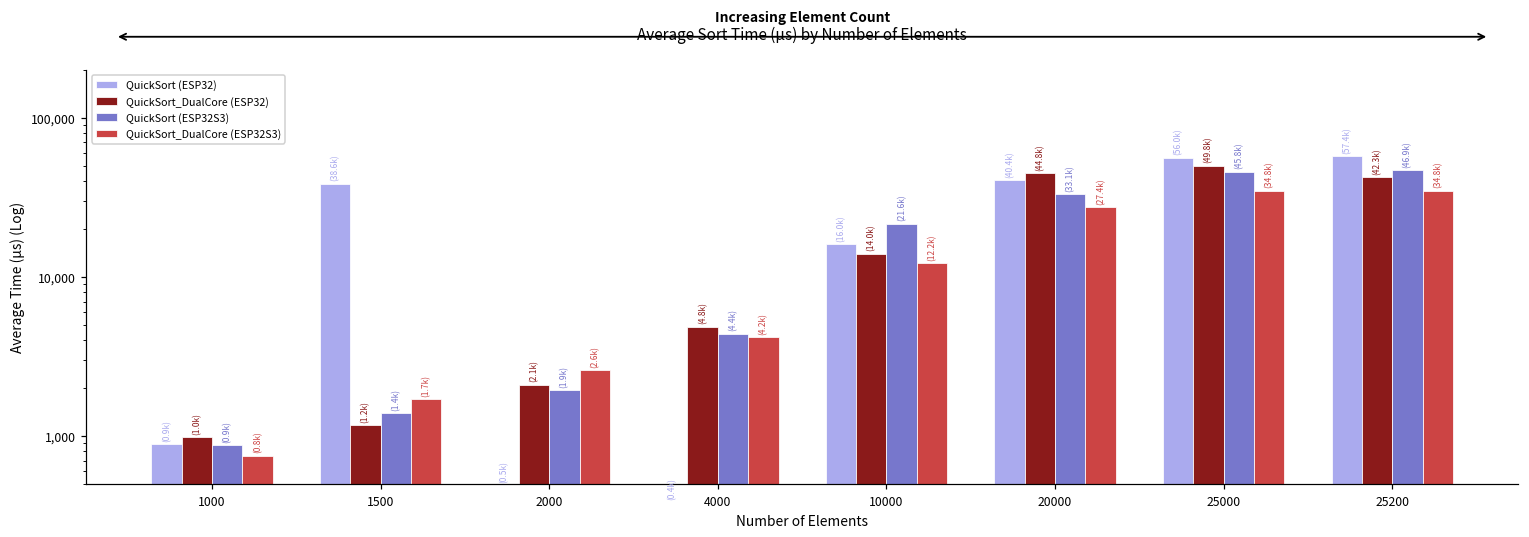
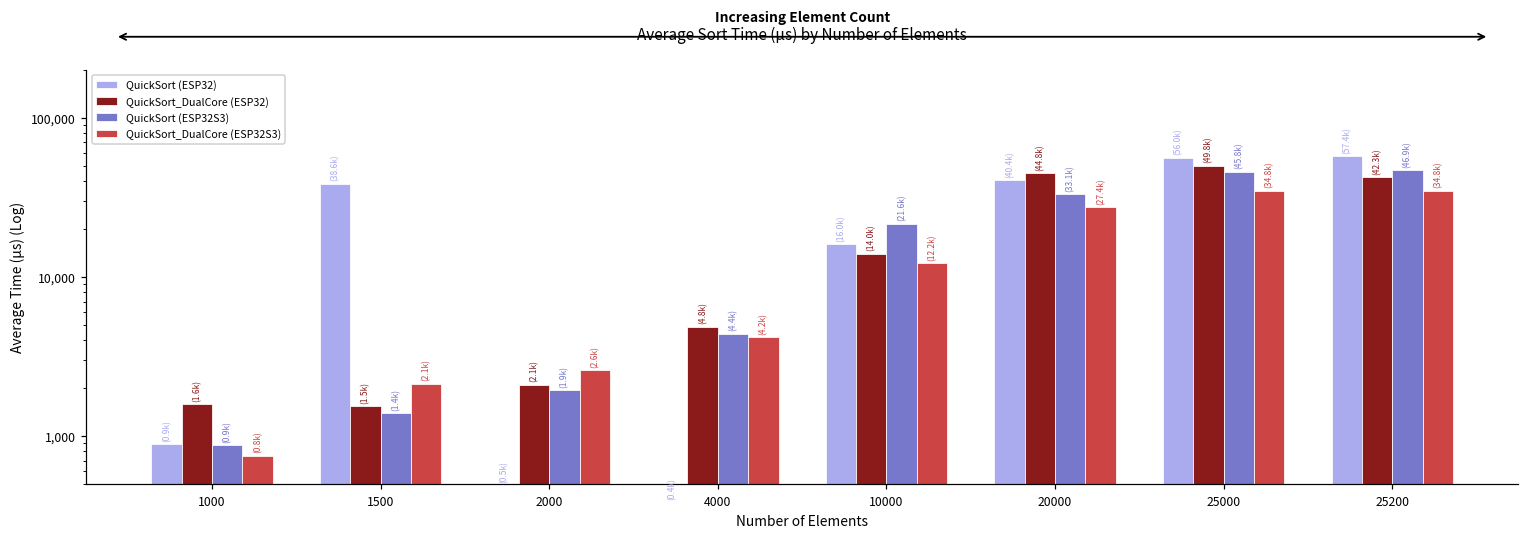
  {
    "QuickSort (ESP32)": {
      "1000": "(0.9k)",
      "1500": "(38.6k)",
      "2000": "(0.5k)",
      "10000": "(16.0k)",
      "20000": "(40.4k)",
      "25000": "(56.0k)",
      "25200": "(57.4k)"
    },
    "QuickSort_DualCore (ESP32)": {
-     "1000": "(1.0k)",
-     "1500": "(1.2k)",
+     "1000": "(1.6k)",
+     "1500": "(1.5k)",
      "2000": "(2.1k)",
      "4000": "(4.8k)",
      "10000": "(14.0k)",
      "20000": "(44.8k)",
      "25000": "(49.8k)",
      "25200": "(42.3k)"
    },
    "QuickSort (ESP32S3)": {
      "1000": "(0.9k)",
      "1500": "(1.4k)",
      "2000": "(1.9k)",
      "4000": "(4.4k)",
      "10000": "(21.6k)",
      "20000": "(33.1k)",
      "25000": "(45.8k)",
      "25200": "(46.9k)"
    },
    "QuickSort_DualCore (ESP32S3)": {
      "1000": "(0.8k)",
-     "1500": "(1.7k)",
+     "1500": "(2.1k)",
      "2000": "(2.6k)",
      "4000": "(4.2k)",
      "10000": "(12.2k)",
      "20000": "(27.4k)",
      "25000": "(34.8k)",
      "25200": "(34.8k)"
    }
  }
